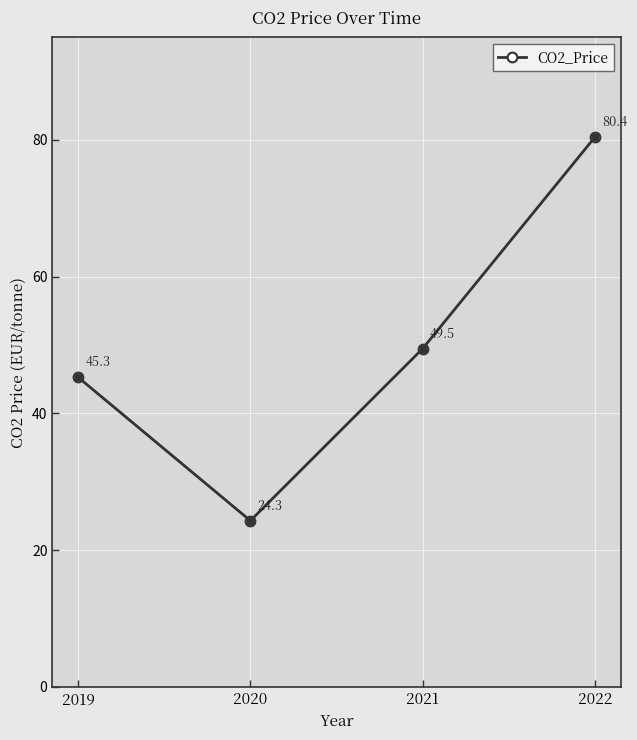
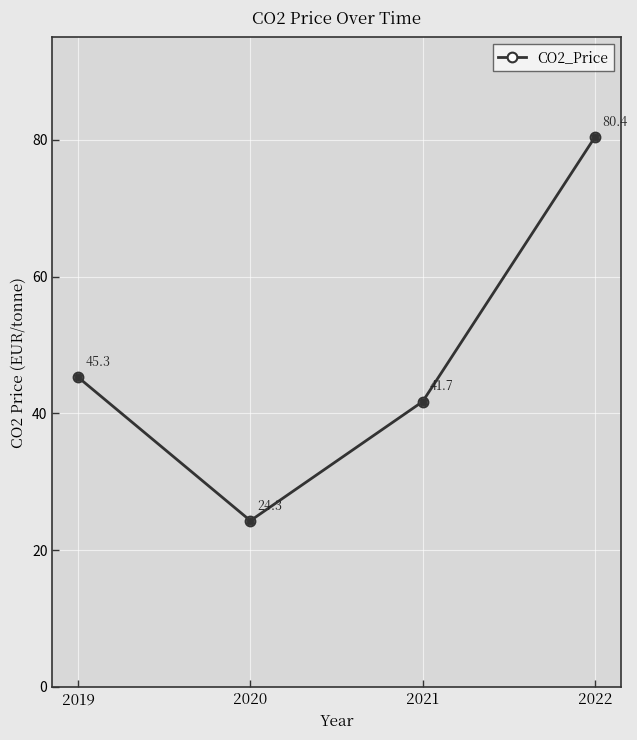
  {
    "2019": 45.3,
    "2020": 24.3,
-   "2021": 49.5,
+   "2021": 41.7,
    "2022": 80.4
  }
